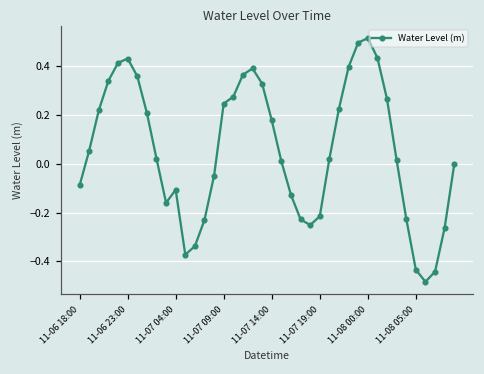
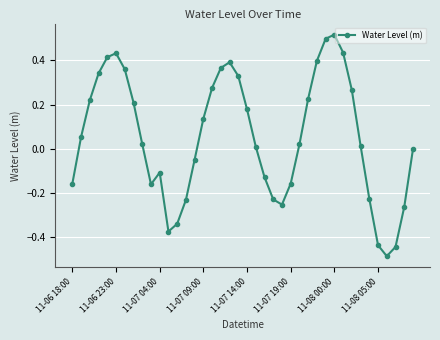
  {
-   "11-06 18:00": -0.09,
+   "11-06 18:00": -0.16,
    "11-06 23:00": 0.43,
    "11-07 04:00": -0.11,
-   "11-07 09:00": 0.25,
+   "11-07 09:00": 0.14,
    "11-07 14:00": 0.18,
-   "11-07 19:00": -0.22,
+   "11-07 19:00": -0.16,
    "11-08 00:00": 0.52,
    "11-08 05:00": -0.43
  }
